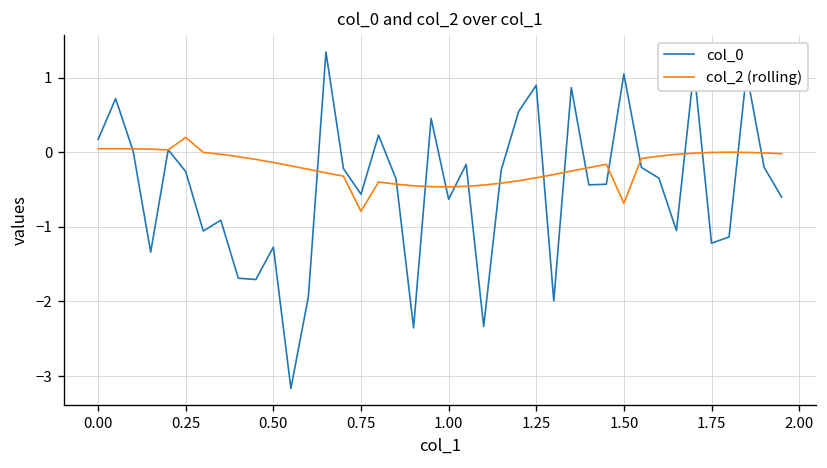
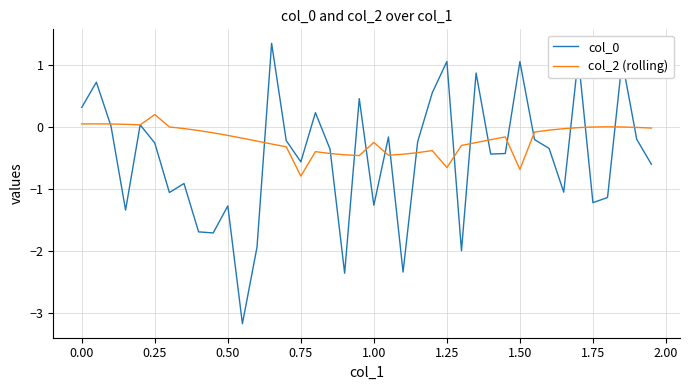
  {
    "col_0": {
-     "0.00": 0.2,
+     "0.00": 0.3,
      "0.25": -0.3,
      "0.50": -1.3,
      "0.75": -0.6,
-     "1.00": -0.6,
-     "1.25": 0.9,
+     "1.00": -1.3,
+     "1.25": 1.1,
      "1.50": 1.0,
      "1.75": -1.2
    },
    "col_2 (rolling)": {
      "0.00": 0.0,
      "0.25": 0.2,
      "0.50": -0.1,
      "0.75": -0.8,
-     "1.00": -0.5,
-     "1.25": -0.3,
+     "1.00": -0.3,
+     "1.25": -0.7,
      "1.50": -0.7,
      "1.75": 0.0
    }
  }
